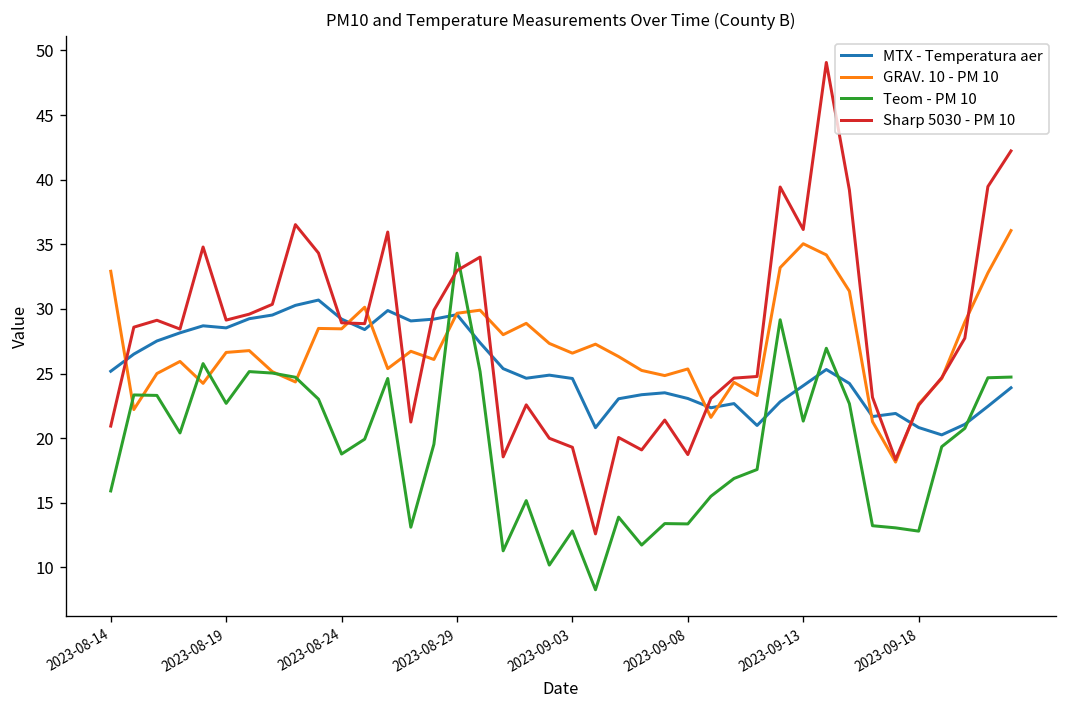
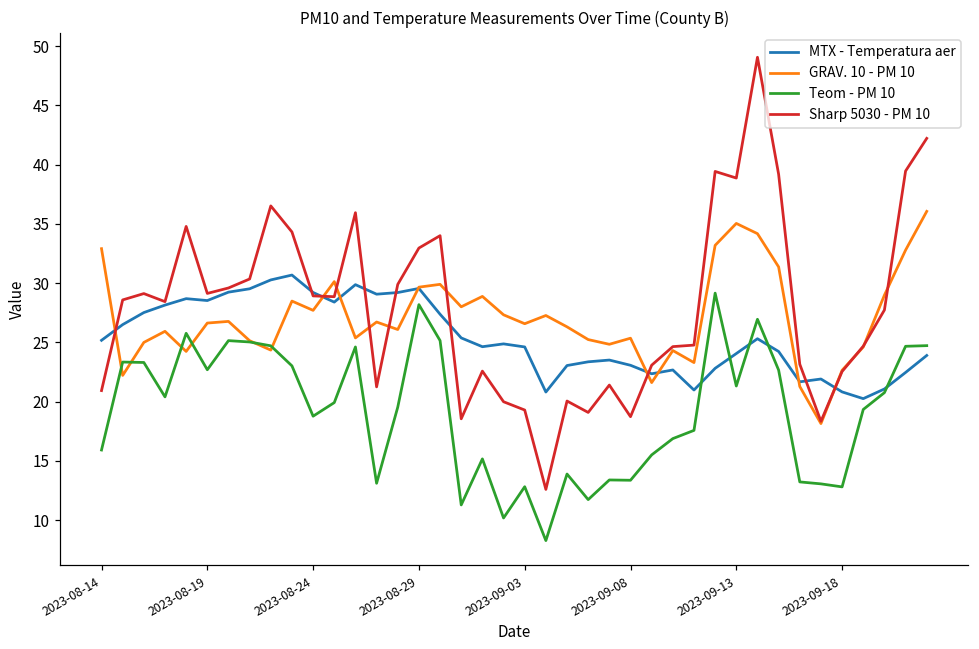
  {
    "MTX - Temperatura aer": {
      "2023-08-14": 25.2,
      "2023-08-19": 28.5,
      "2023-08-24": 29.2,
      "2023-09-03": 24.6,
      "2023-09-08": 23.1,
      "2023-09-13": 24.1,
      "2023-09-18": 20.8
    },
    "GRAV. 10 - PM 10": {
      "2023-08-14": 32.9,
      "2023-08-19": 26.6,
-     "2023-08-24": 28.5,
+     "2023-08-24": 27.7,
      "2023-09-03": 26.6,
      "2023-09-08": 25.4,
      "2023-09-13": 35.0
    },
    "Teom - PM 10": {
      "2023-08-14": 15.9,
      "2023-08-19": 22.7,
      "2023-08-24": 18.8,
-     "2023-08-29": 34.3,
+     "2023-08-29": 28.2,
      "2023-09-03": 12.8,
      "2023-09-08": 13.4,
      "2023-09-13": 21.3,
      "2023-09-18": 12.8
    },
    "Sharp 5030 - PM 10": {
      "2023-08-14": 20.9,
      "2023-08-19": 29.1,
      "2023-08-24": 28.9,
      "2023-08-29": 33.0,
      "2023-09-03": 19.3,
      "2023-09-08": 18.7,
-     "2023-09-13": 36.1
+     "2023-09-13": 38.9
    }
  }
